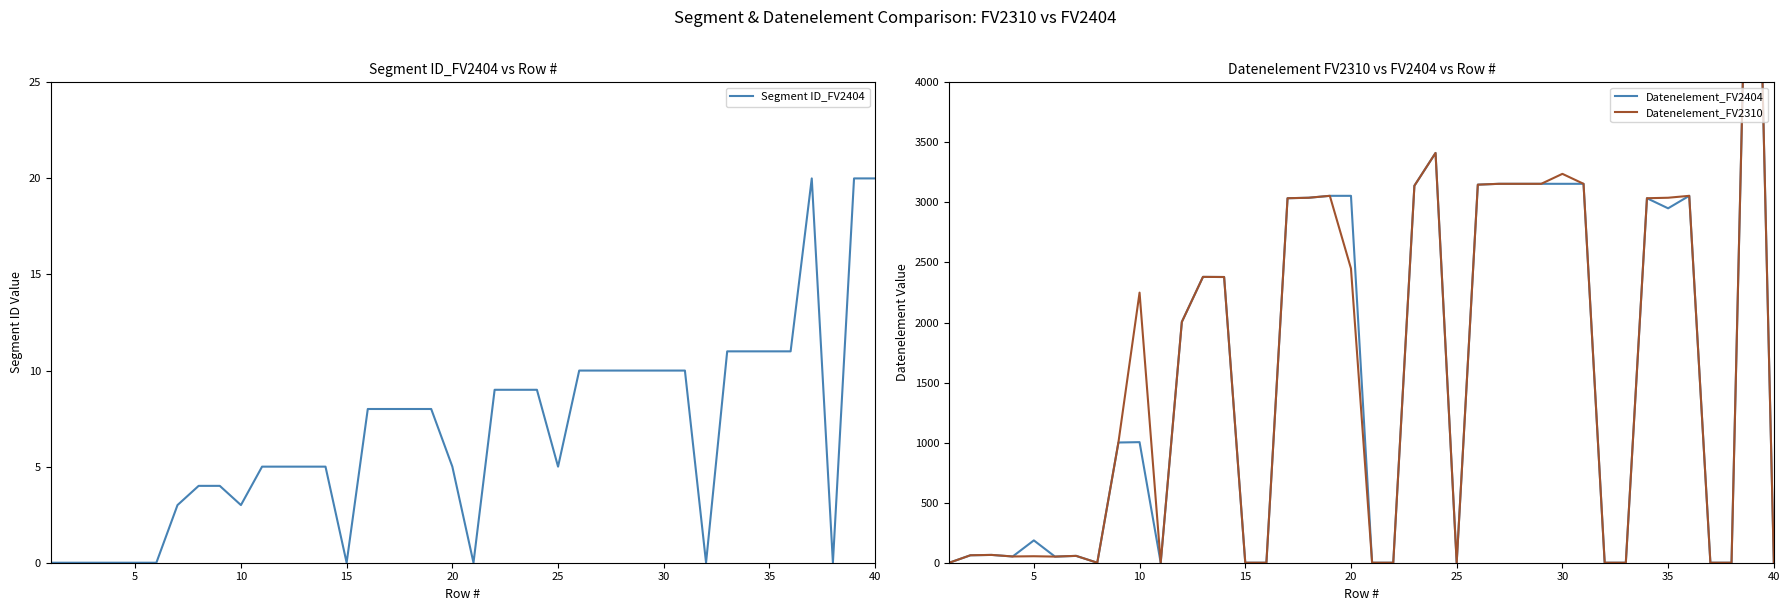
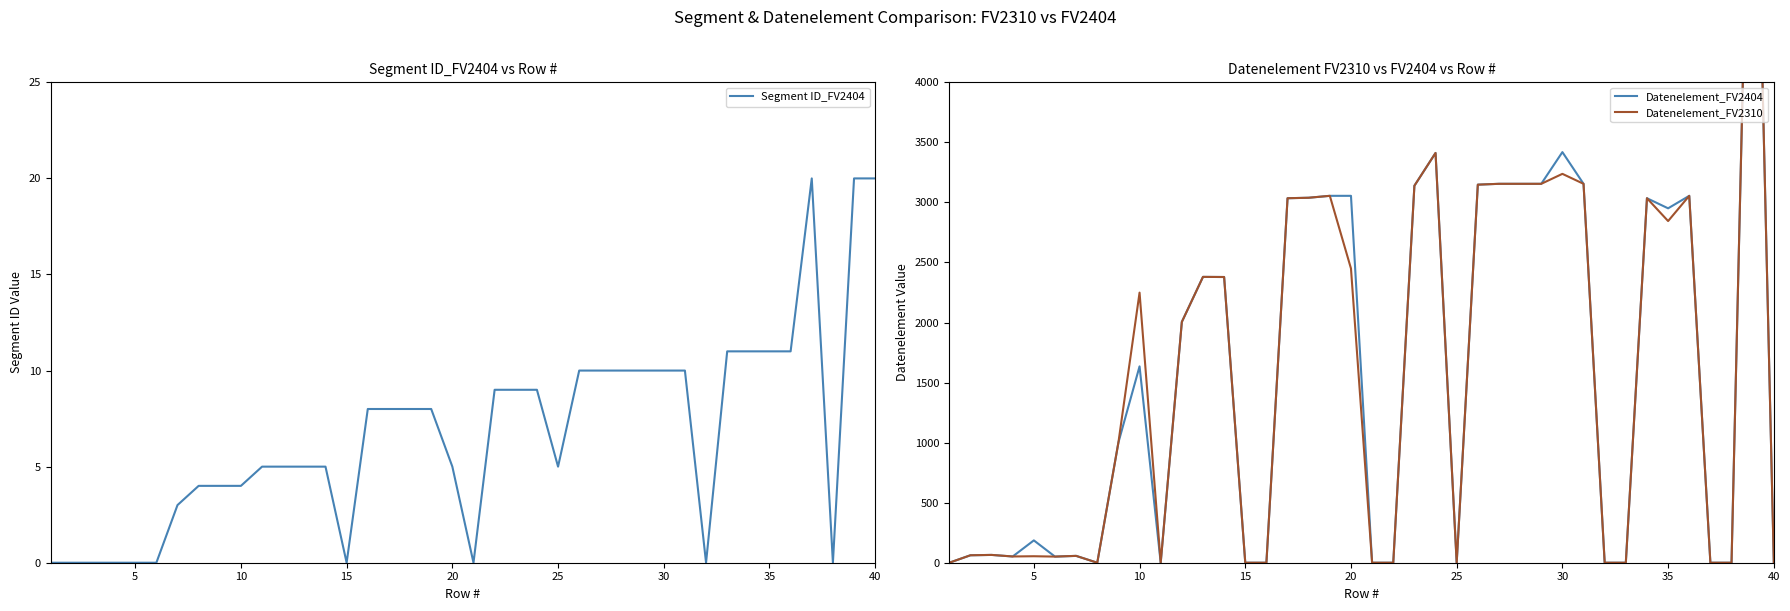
  {
    "Segment ID_FV2404 vs Row #": {
      "5": 0,
-     "10": 3,
+     "10": 4,
      "15": 0,
      "20": 5,
      "25": 5,
      "30": 10,
      "35": 11,
      "40": 20
    },
    "Datenelement FV2310 vs FV2404 vs Row #": {
      "Datenelement_FV2404": {
        "5": 190,
-       "10": 1000,
+       "10": 1640,
        "20": 3060,
-       "30": 3160,
+       "30": 3420,
        "35": 2950
      },
      "Datenelement_FV2310": {
        "5": 50,
        "10": 2250,
        "20": 2450,
        "30": 3240,
-       "35": 3040
+       "35": 2850
      }
    }
  }
